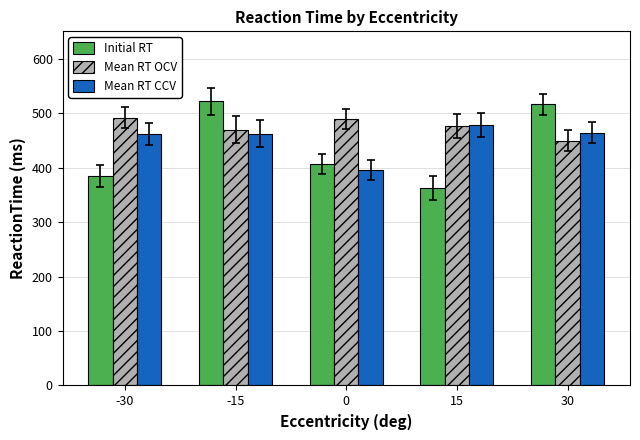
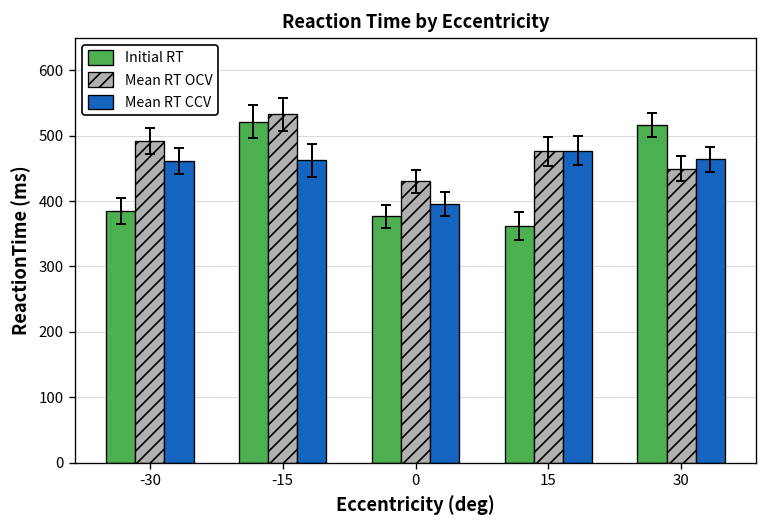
  {
    "Initial RT": {
      "-30": 380,
      "-15": 520,
-     "0": 410,
+     "0": 380,
      "15": 360,
      "30": 520
    },
    "Mean RT OCV": {
      "-30": 490,
-     "-15": 470,
-     "0": 490,
+     "-15": 530,
+     "0": 430,
      "15": 480,
      "30": 450
    }
  }
